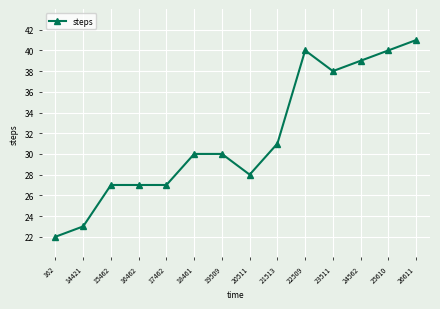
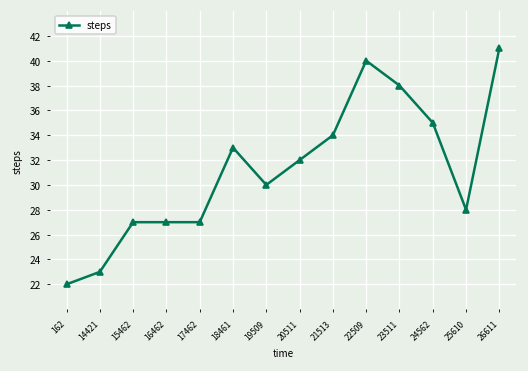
  {
    "162": 22,
    "14421": 23,
    "15462": 27,
    "16462": 27,
    "17462": 27,
-   "18461": 30,
+   "18461": 33,
    "19509": 30,
-   "20511": 28,
-   "21513": 31,
+   "20511": 32,
+   "21513": 34,
    "22509": 40,
    "23511": 38,
-   "24562": 39,
-   "25610": 40,
+   "24562": 35,
+   "25610": 28,
    "26611": 41
  }
